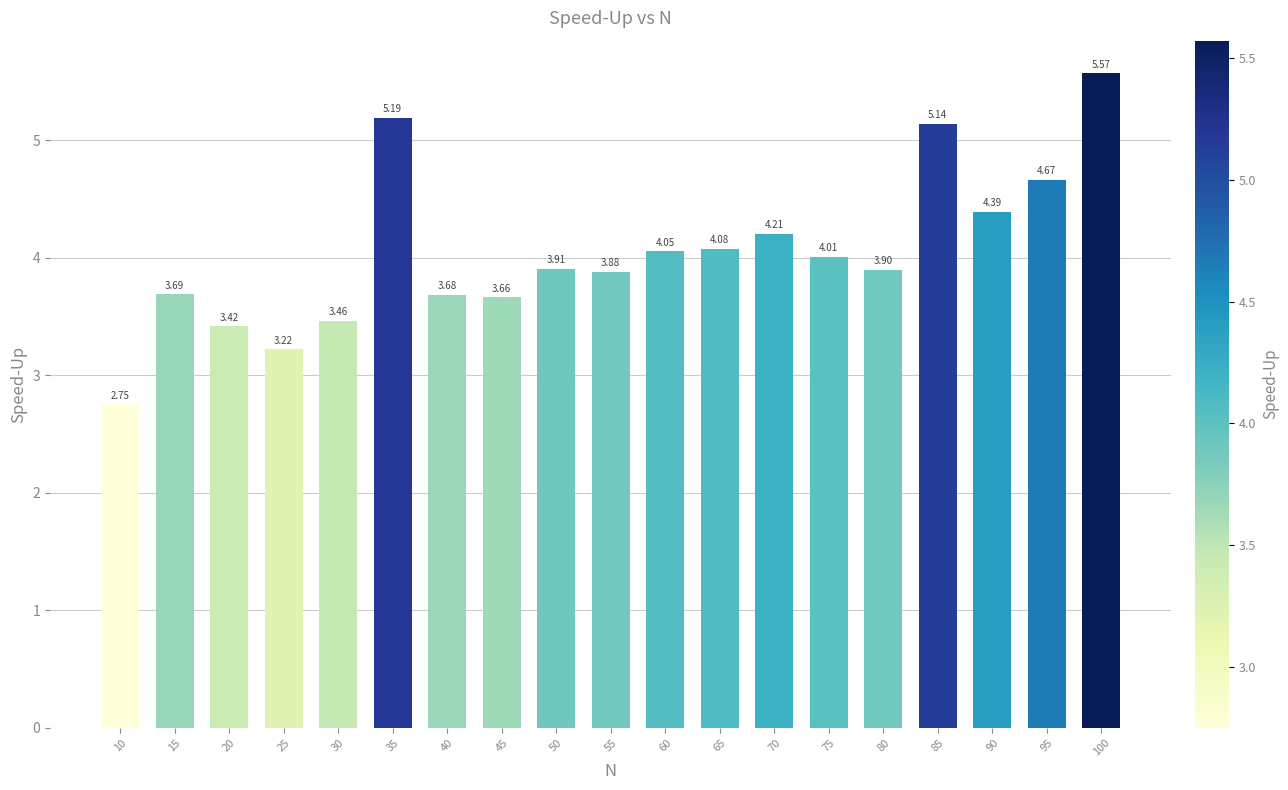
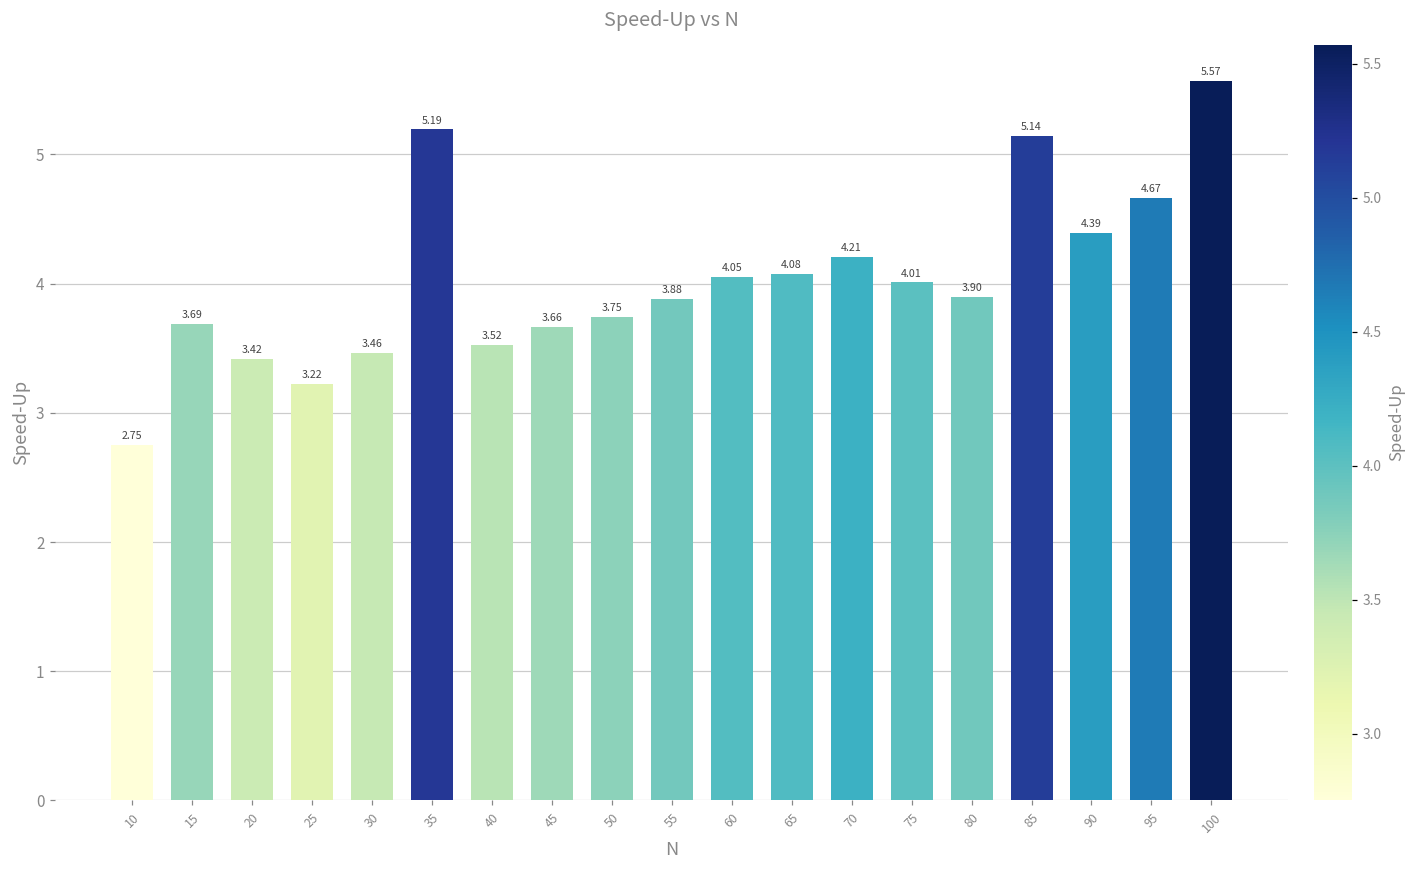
  {
    "10": 2.75,
    "15": 3.69,
    "20": 3.42,
    "25": 3.22,
    "30": 3.46,
    "35": 5.19,
-   "40": 3.68,
+   "40": 3.52,
    "45": 3.66,
-   "50": 3.91,
+   "50": 3.75,
    "55": 3.88,
    "60": 4.05,
    "65": 4.08,
    "70": 4.21,
    "75": 4.01,
    "80": 3.90,
    "85": 5.14,
    "90": 4.39,
    "95": 4.67,
    "100": 5.57
  }
